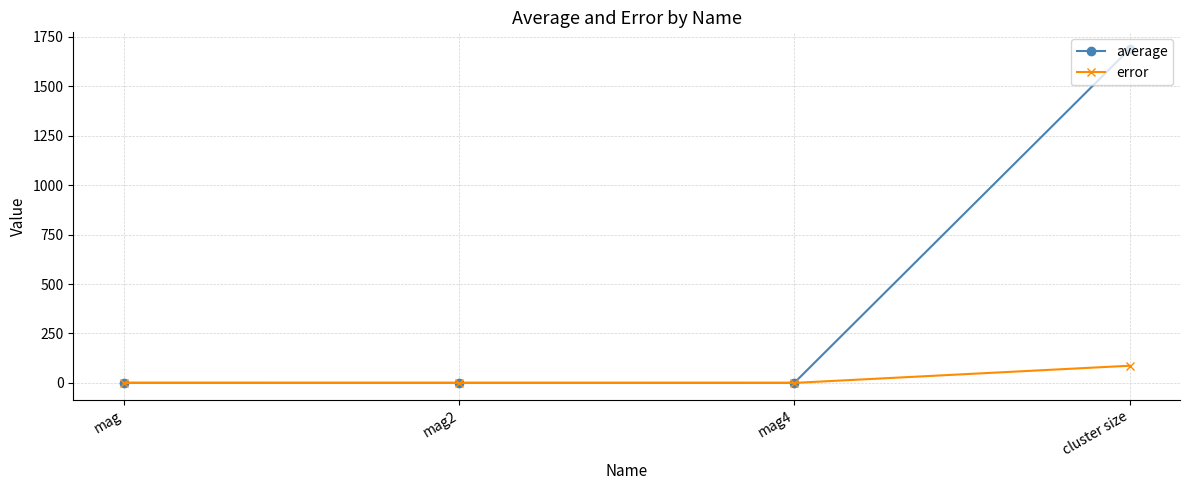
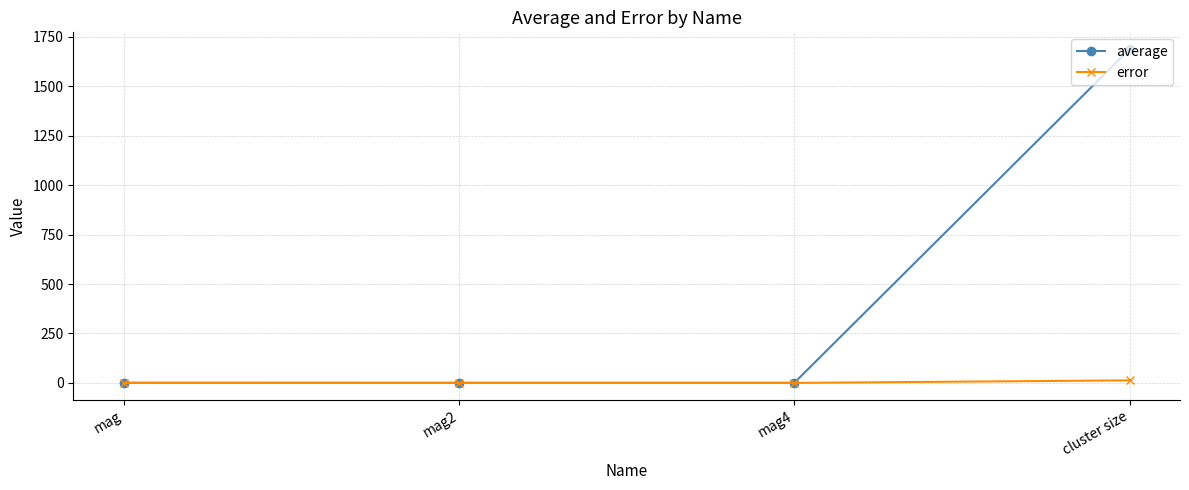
  {
    "error": {
-     "cluster size": 90
+     "cluster size": 10
    }
  }
